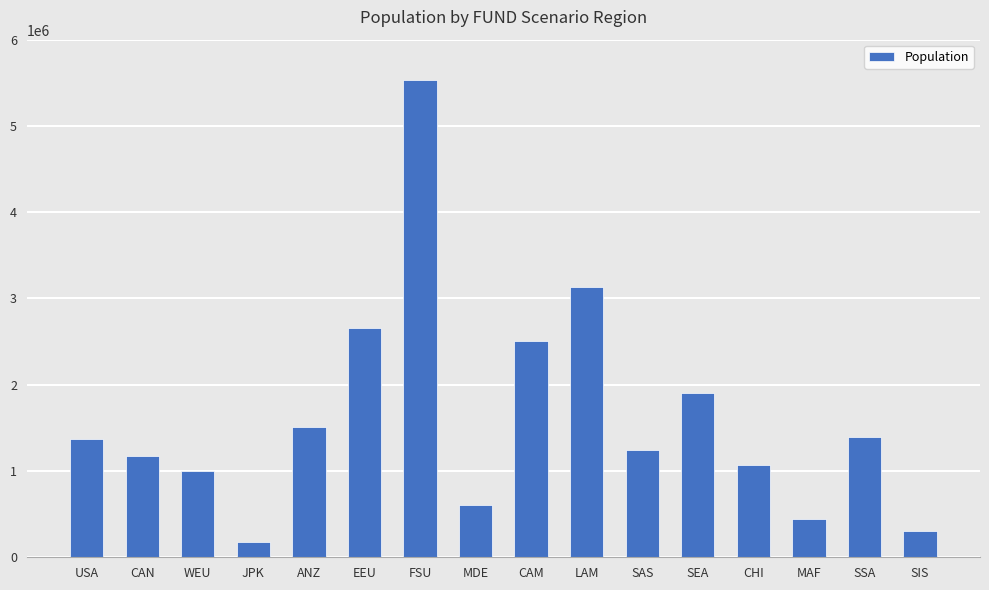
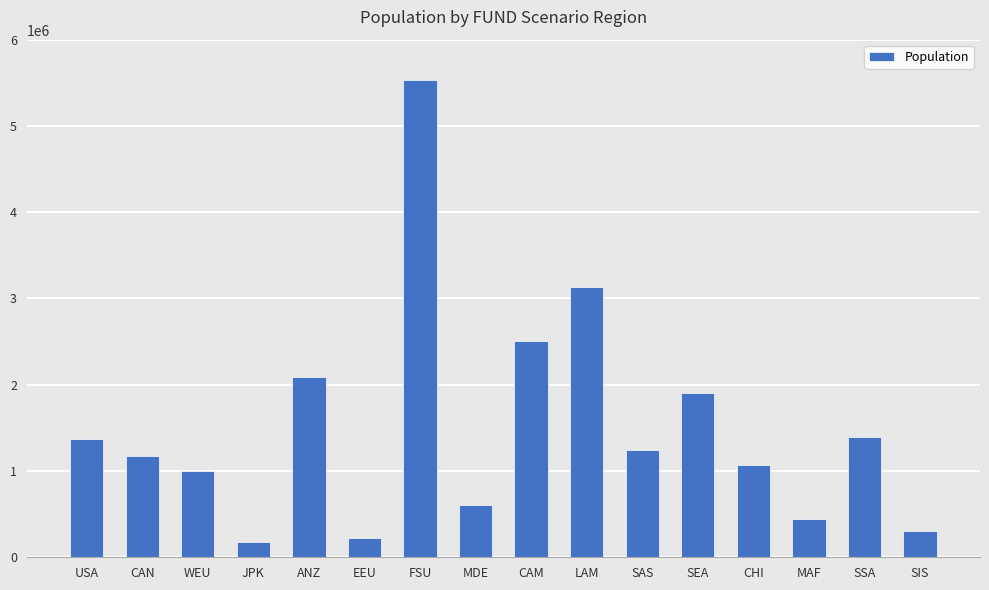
  {
    "USA": 1400000,
    "CAN": 1200000,
    "WEU": 1000000,
    "JPK": 200000,
-   "ANZ": 1500000,
-   "EEU": 2700000,
+   "ANZ": 2100000,
+   "EEU": 200000,
    "FSU": 5500000,
    "MDE": 600000,
    "CAM": 2500000,
    "LAM": 3100000,
    "SAS": 1200000,
    "SEA": 1900000,
    "CHI": 1100000,
    "MAF": 400000,
    "SSA": 1400000,
    "SIS": 300000
  }
